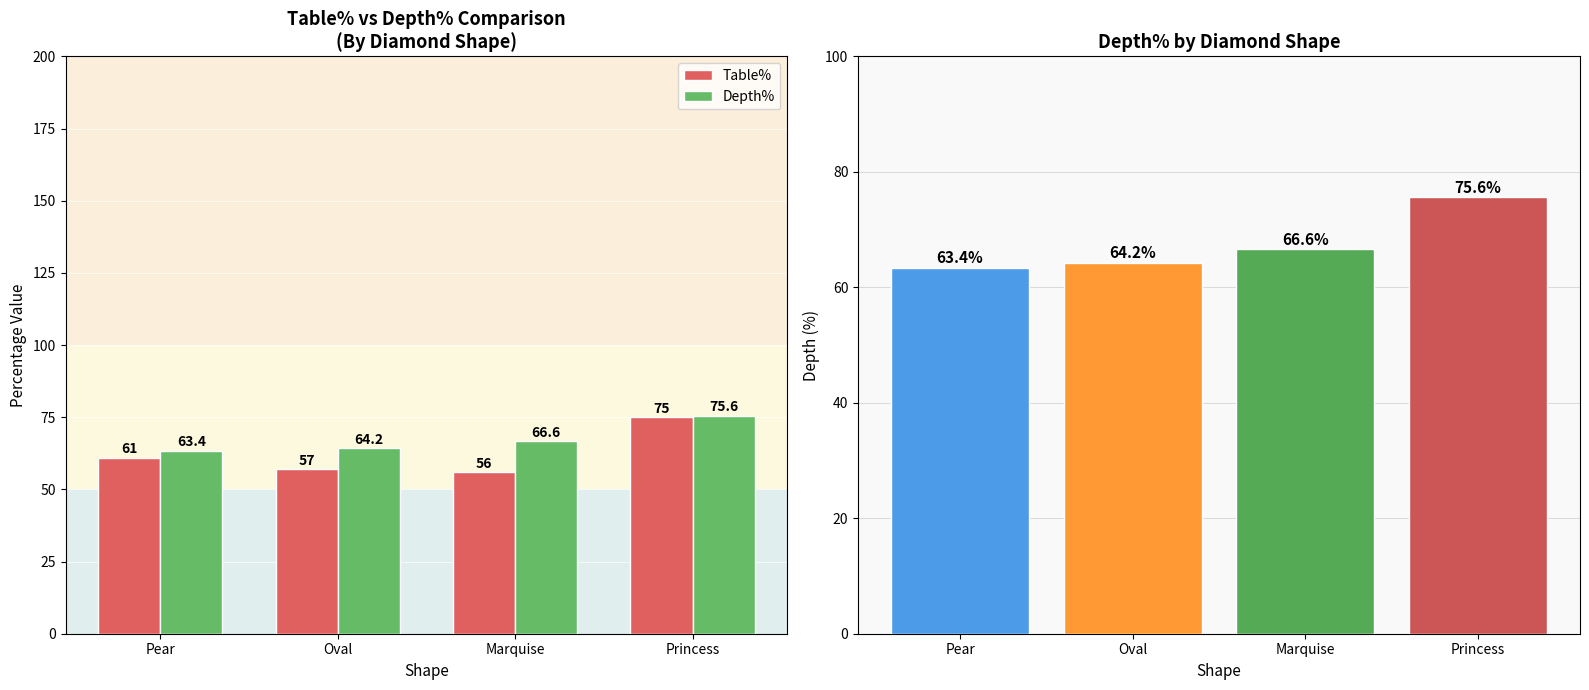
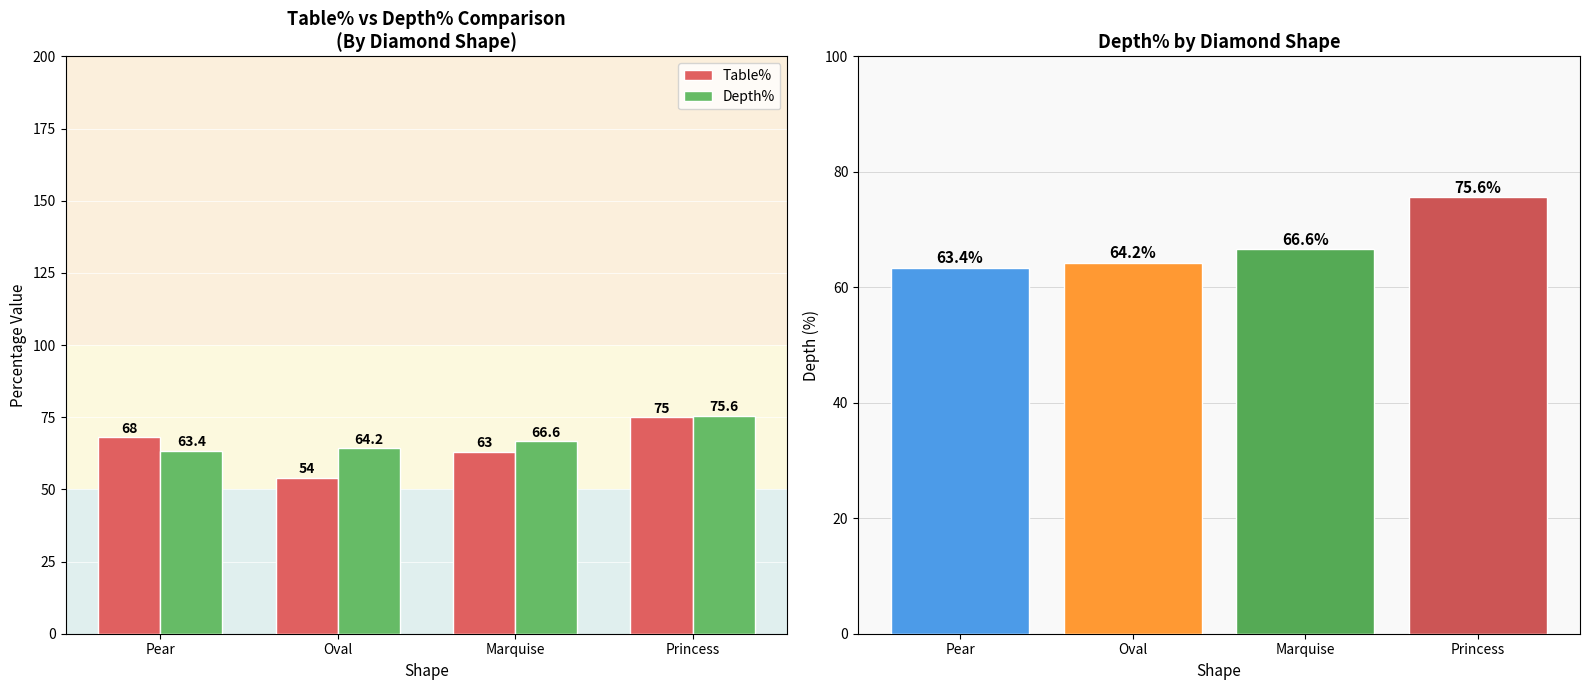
  {
    "Table% vs Depth% Comparison (By Diamond Shape)": {
      "Table%": {
-       "Pear": "61",
-       "Oval": "57",
-       "Marquise": "56",
+       "Pear": "68",
+       "Oval": "54",
+       "Marquise": "63",
        "Princess": "75"
      },
      "Depth%": {
        "Pear": "63.4",
        "Oval": "64.2",
        "Marquise": "66.6",
        "Princess": "75.6"
      }
    },
    "Depth% by Diamond Shape": {
      "Pear": "63.4%",
      "Oval": "64.2%",
      "Marquise": "66.6%",
      "Princess": "75.6%"
    }
  }
